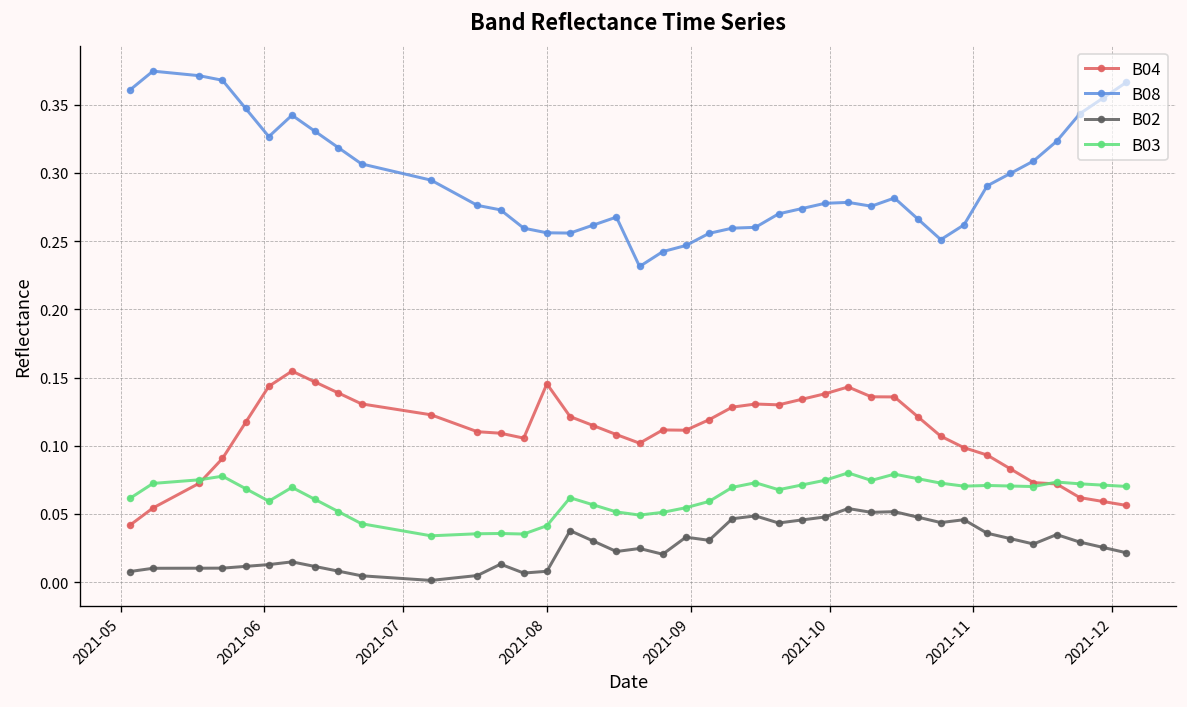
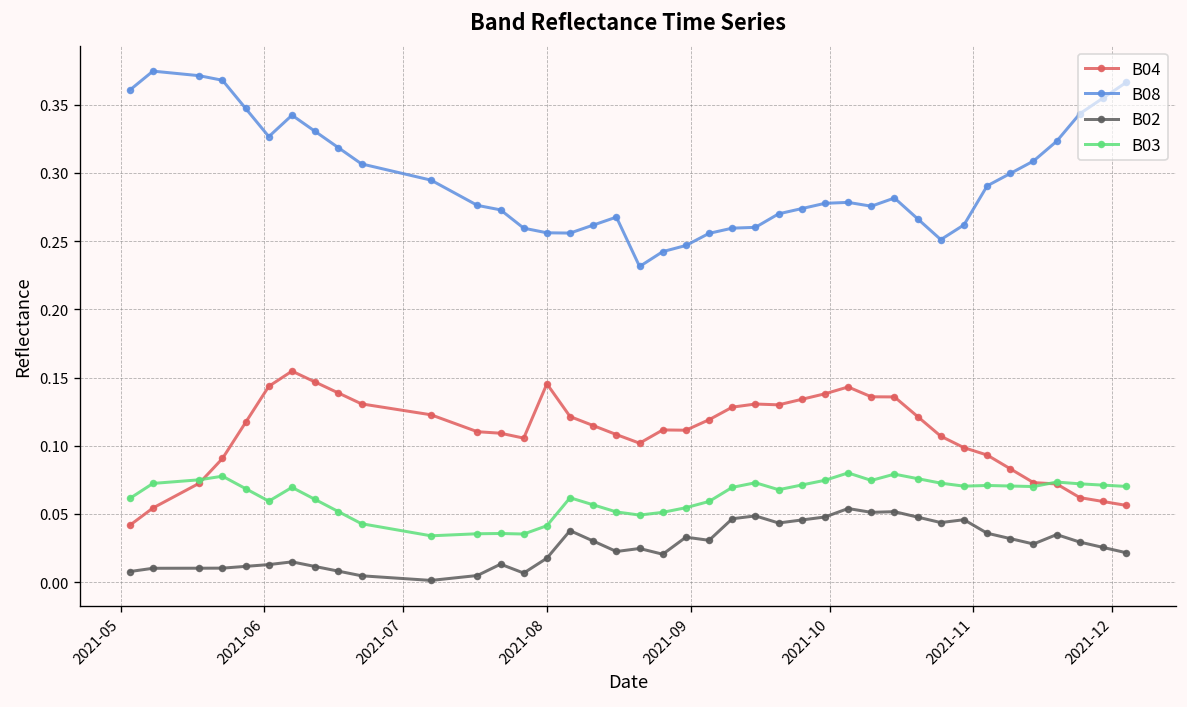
  {
    "B04": {
      "2021-08": 0.145
    },
    "B08": {
      "2021-08": 0.256
    },
    "B02": {
-     "2021-08": 0.008
+     "2021-08": 0.018
    },
    "B03": {
      "2021-08": 0.041
    }
  }
